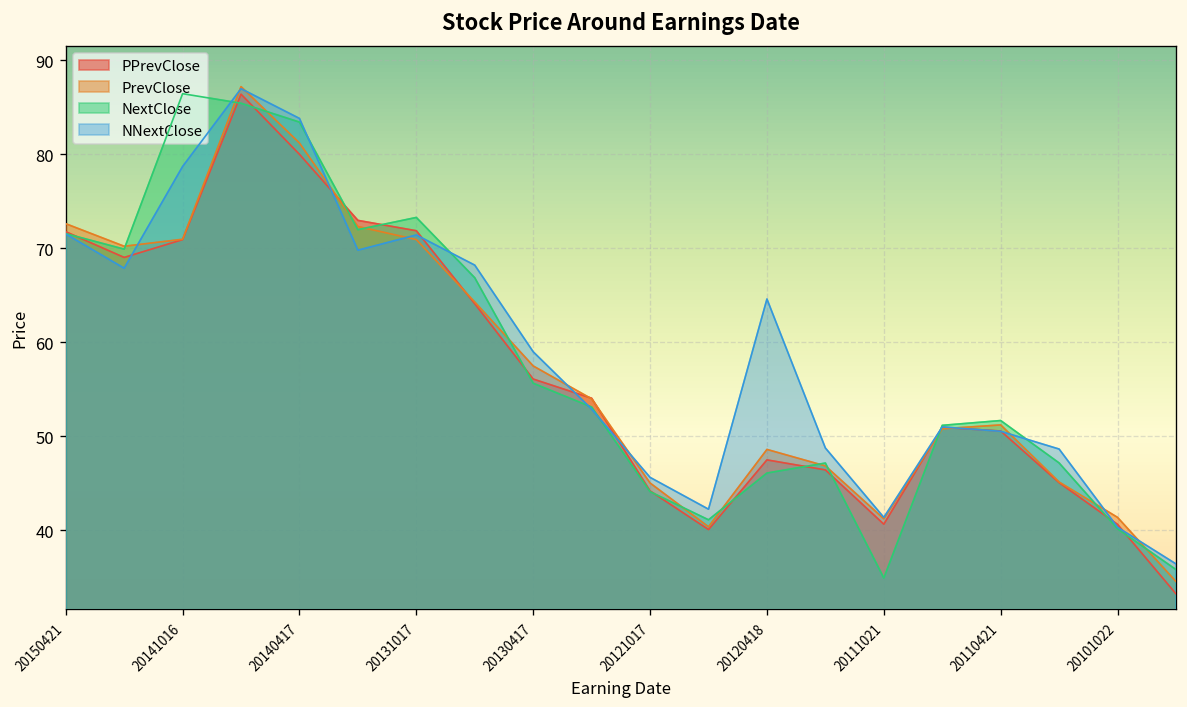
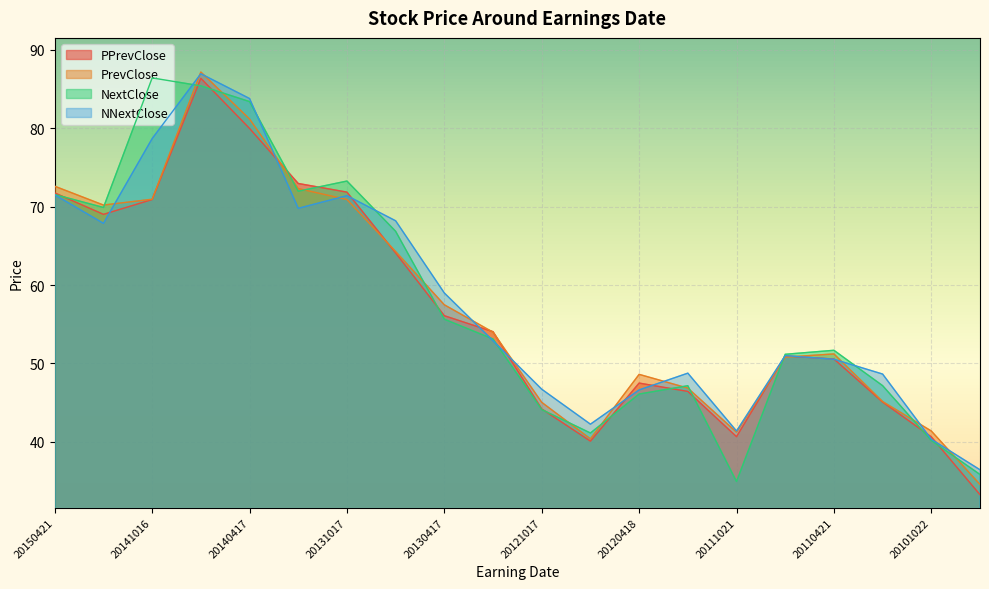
  {
    "NextClose": {
      "20140417": 83,
      "20131017": 73,
      "20130417": 56,
      "20120418": 46,
      "20111021": 35,
      "20110421": 52
    },
    "NNextClose": {
      "20141016": 79,
      "20140417": 84,
      "20131017": 71,
      "20130417": 59,
-     "20121017": 46,
-     "20120418": 65
+     "20121017": 47,
+     "20120418": 47
    }
  }
